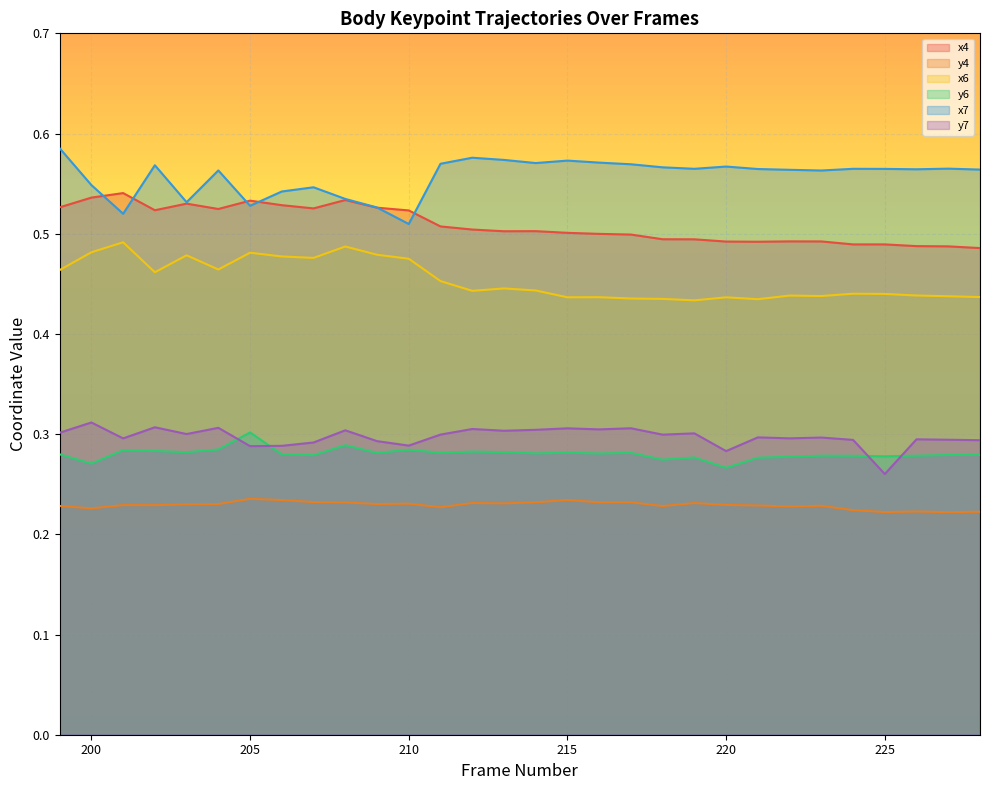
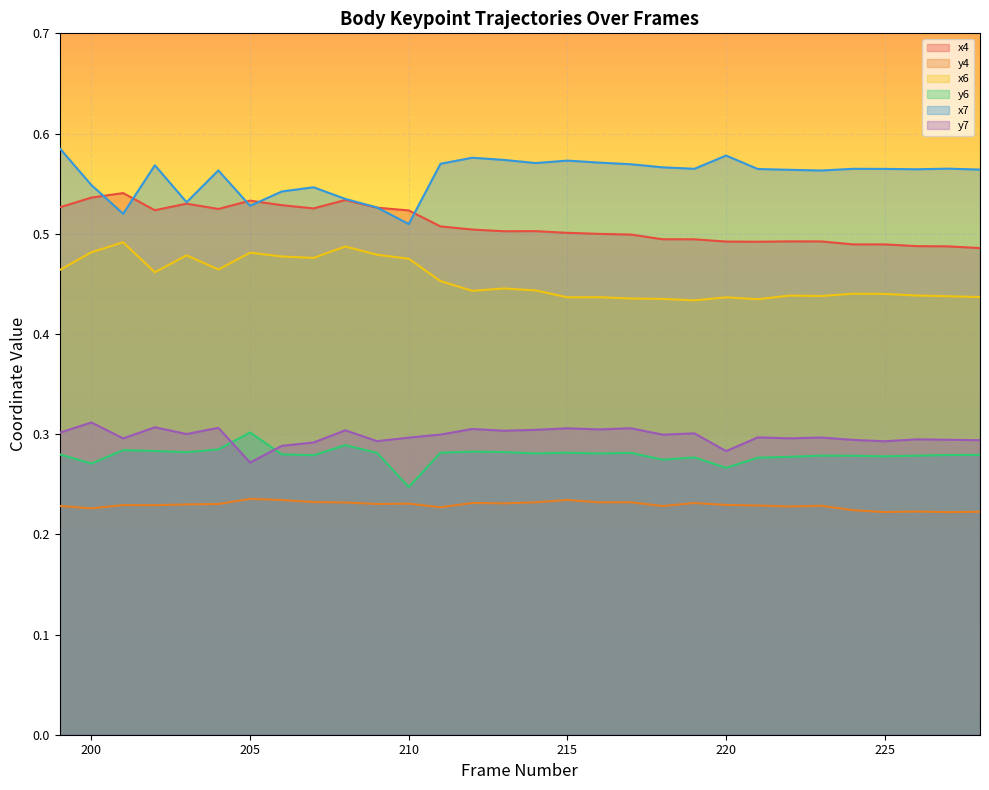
  {
    "y6": {
      "200": 0.271,
      "205": 0.302,
-     "210": 0.284,
+     "210": 0.247,
      "215": 0.281,
      "220": 0.266,
      "225": 0.278
    },
    "x7": {
      "200": 0.549,
      "205": 0.528,
      "210": 0.510,
      "215": 0.573,
-     "220": 0.567,
+     "220": 0.578,
      "225": 0.565
    },
    "y7": {
      "200": 0.312,
-     "205": 0.288,
-     "210": 0.289,
+     "205": 0.272,
+     "210": 0.297,
      "215": 0.306,
      "220": 0.283,
-     "225": 0.260
+     "225": 0.293
    }
  }
